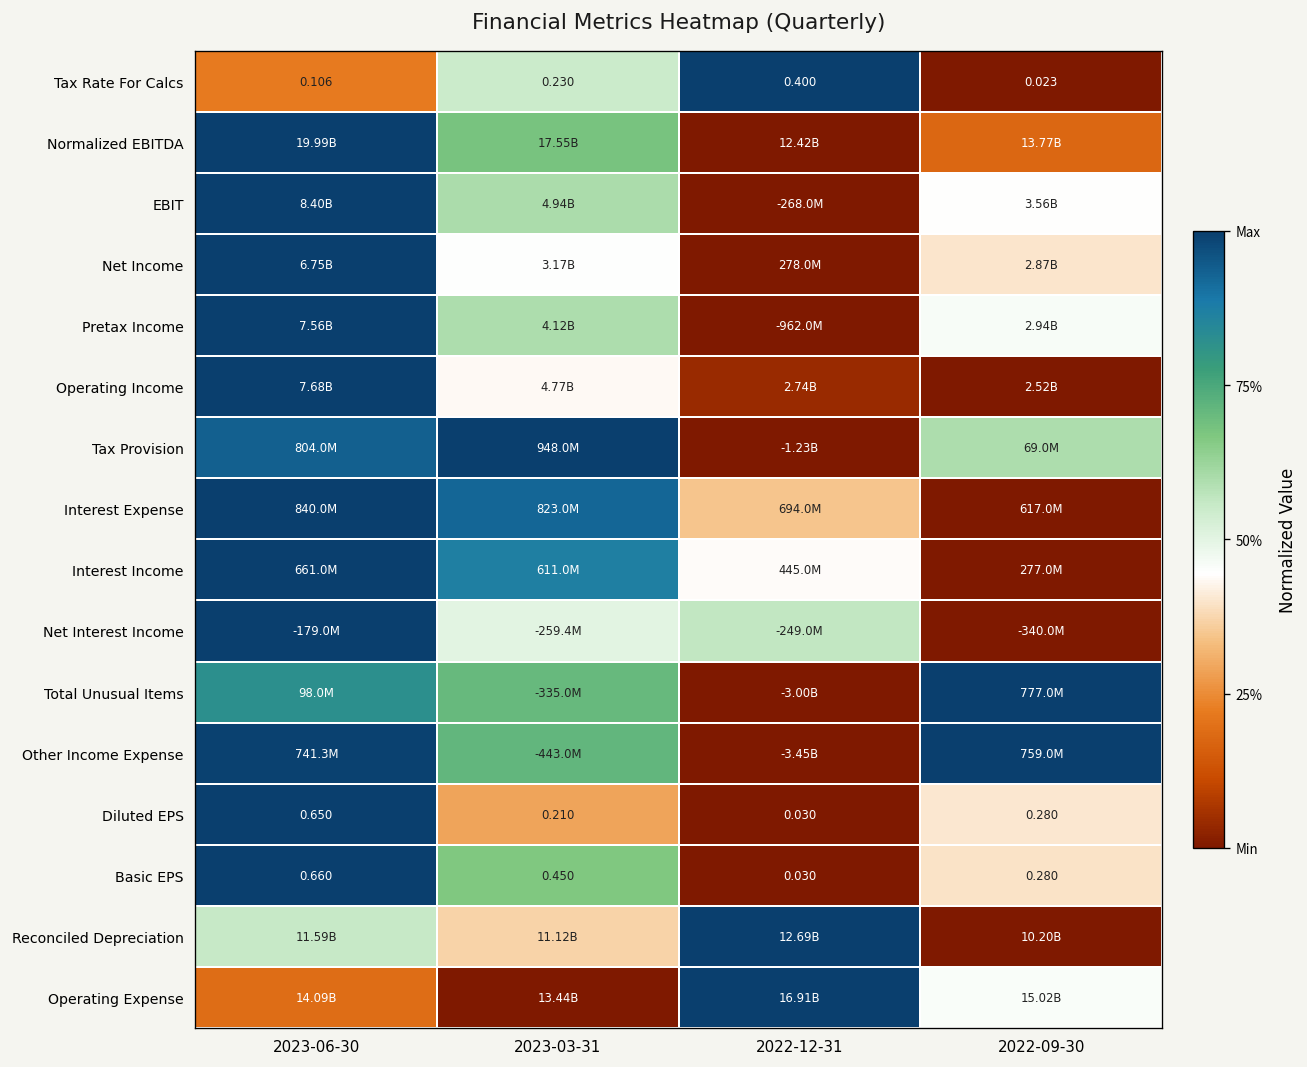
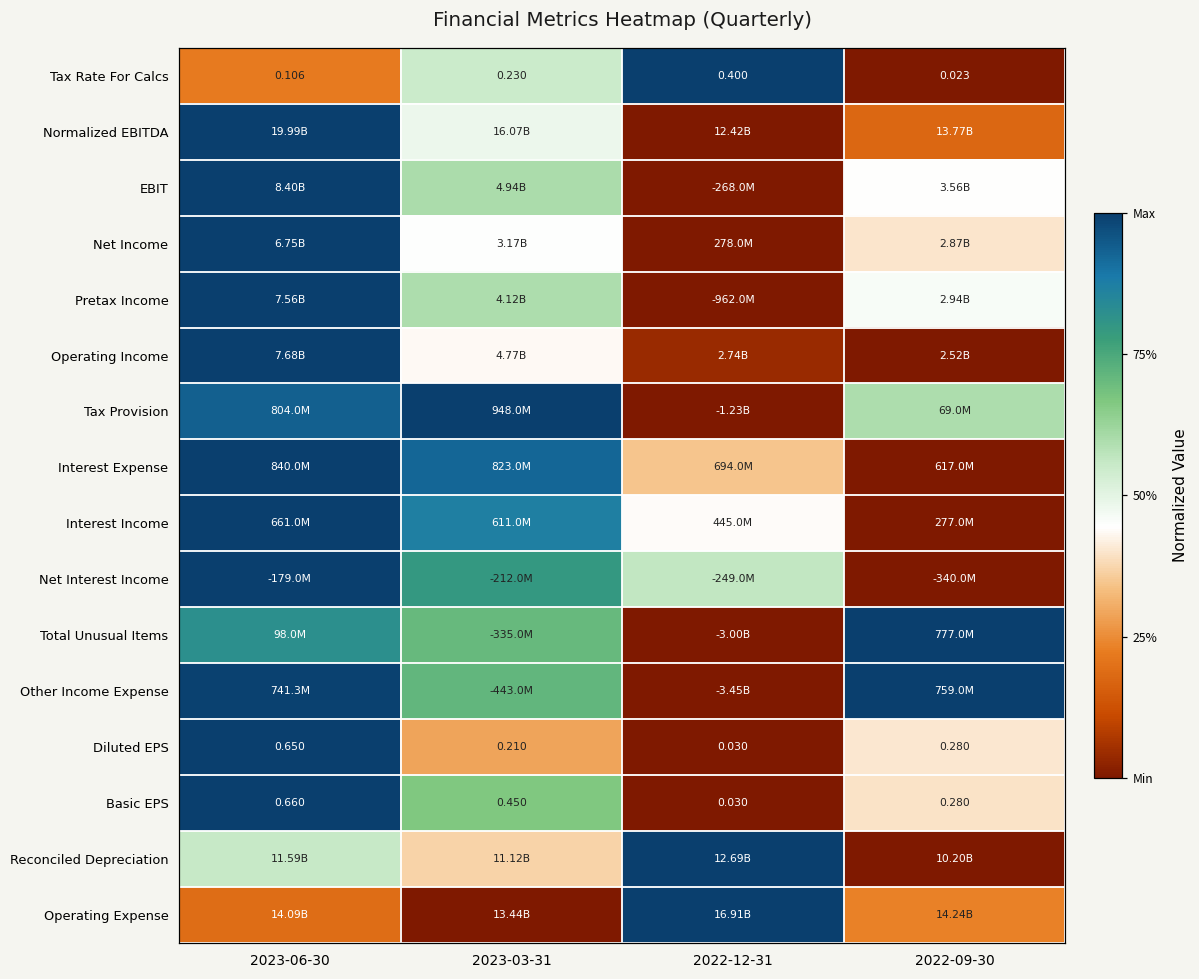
  {
    "Tax Rate For Calcs": {
      "2023-06-30": "0.106",
      "2023-03-31": "0.230",
      "2022-12-31": "0.400",
      "2022-09-30": "0.023"
    },
    "Normalized EBITDA": {
      "2023-06-30": "19.99B",
-     "2023-03-31": "17.55B",
+     "2023-03-31": "16.07B",
      "2022-12-31": "12.42B",
      "2022-09-30": "13.77B"
    },
    "EBIT": {
      "2023-06-30": "8.40B",
      "2023-03-31": "4.94B",
      "2022-12-31": "-268.0M",
      "2022-09-30": "3.56B"
    },
    "Net Income": {
      "2023-06-30": "6.75B",
      "2023-03-31": "3.17B",
      "2022-12-31": "278.0M",
      "2022-09-30": "2.87B"
    },
    "Pretax Income": {
      "2023-06-30": "7.56B",
      "2023-03-31": "4.12B",
      "2022-12-31": "-962.0M",
      "2022-09-30": "2.94B"
    },
    "Operating Income": {
      "2023-06-30": "7.68B",
      "2023-03-31": "4.77B",
      "2022-12-31": "2.74B",
      "2022-09-30": "2.52B"
    },
    "Tax Provision": {
      "2023-06-30": "804.0M",
      "2023-03-31": "948.0M",
      "2022-12-31": "-1.23B",
      "2022-09-30": "69.0M"
    },
    "Interest Expense": {
      "2023-06-30": "840.0M",
      "2023-03-31": "823.0M",
      "2022-12-31": "694.0M",
      "2022-09-30": "617.0M"
    },
    "Interest Income": {
      "2023-06-30": "661.0M",
      "2023-03-31": "611.0M",
      "2022-12-31": "445.0M",
      "2022-09-30": "277.0M"
    },
    "Net Interest Income": {
      "2023-06-30": "-179.0M",
-     "2023-03-31": "-259.4M",
+     "2023-03-31": "-212.0M",
      "2022-12-31": "-249.0M",
      "2022-09-30": "-340.0M"
    },
    "Total Unusual Items": {
      "2023-06-30": "98.0M",
      "2023-03-31": "-335.0M",
      "2022-12-31": "-3.00B",
      "2022-09-30": "777.0M"
    },
    "Other Income Expense": {
      "2023-06-30": "741.3M",
      "2023-03-31": "-443.0M",
      "2022-12-31": "-3.45B",
      "2022-09-30": "759.0M"
    },
    "Diluted EPS": {
      "2023-06-30": "0.650",
      "2023-03-31": "0.210",
      "2022-12-31": "0.030",
      "2022-09-30": "0.280"
    },
    "Basic EPS": {
      "2023-06-30": "0.660",
      "2023-03-31": "0.450",
      "2022-12-31": "0.030",
      "2022-09-30": "0.280"
    },
    "Reconciled Depreciation": {
      "2023-06-30": "11.59B",
      "2023-03-31": "11.12B",
      "2022-12-31": "12.69B",
      "2022-09-30": "10.20B"
    },
    "Operating Expense": {
      "2023-06-30": "14.09B",
      "2023-03-31": "13.44B",
      "2022-12-31": "16.91B",
-     "2022-09-30": "15.02B"
+     "2022-09-30": "14.24B"
    }
  }
